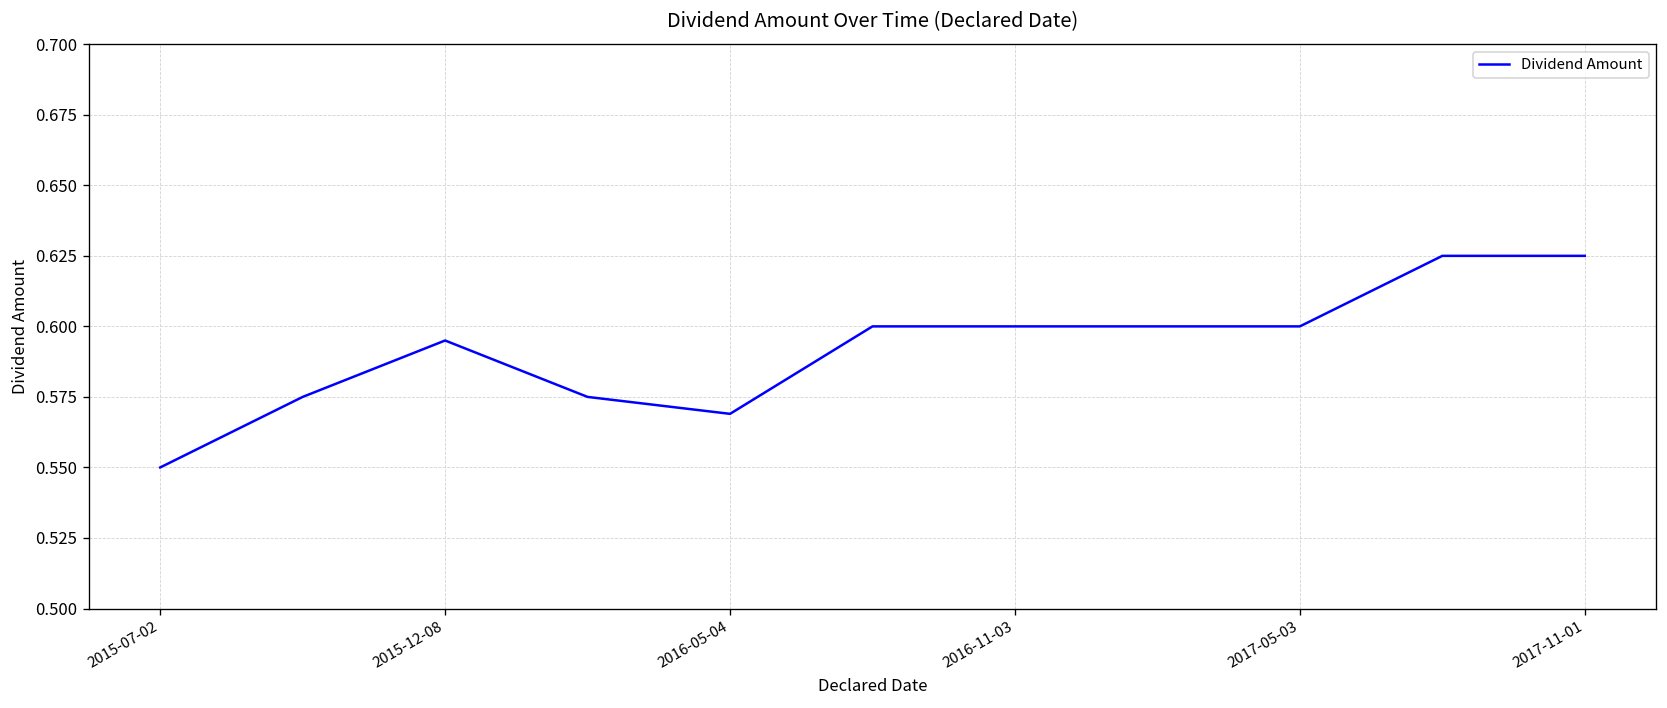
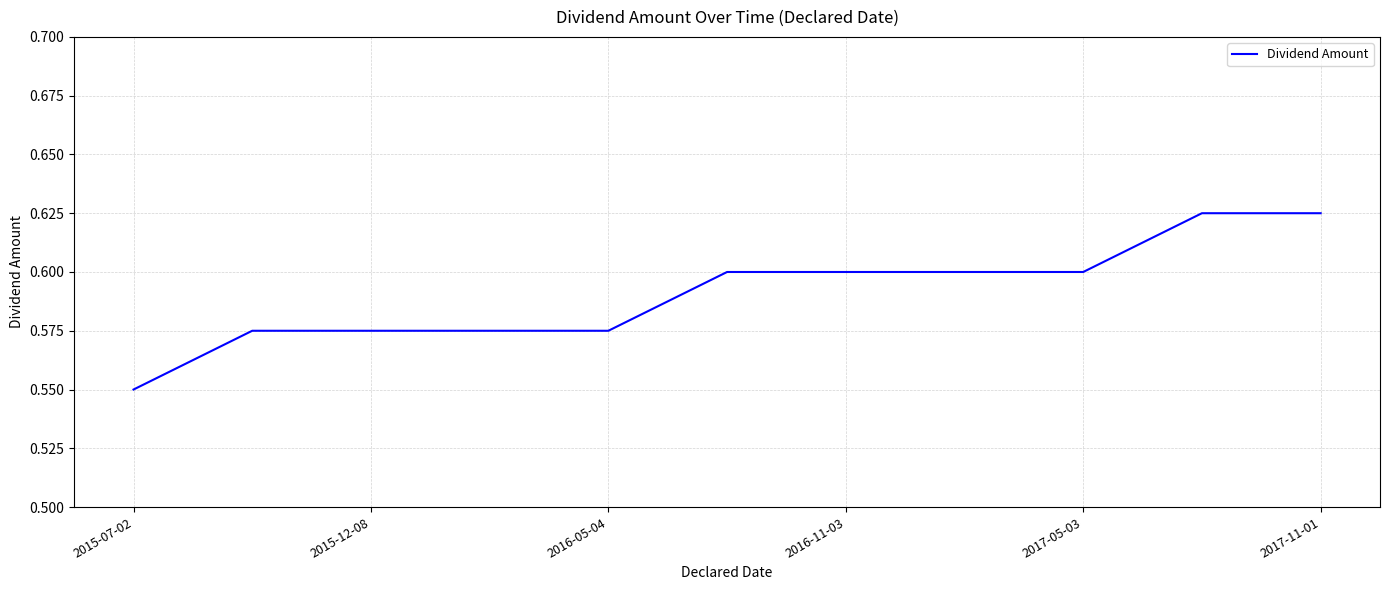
  {
    "2015-07-02": 0.550,
-   "2015-12-08": 0.595,
-   "2016-05-04": 0.569,
+   "2015-12-08": 0.575,
+   "2016-05-04": 0.575,
    "2016-11-03": 0.600,
    "2017-05-03": 0.600,
    "2017-11-01": 0.625
  }
